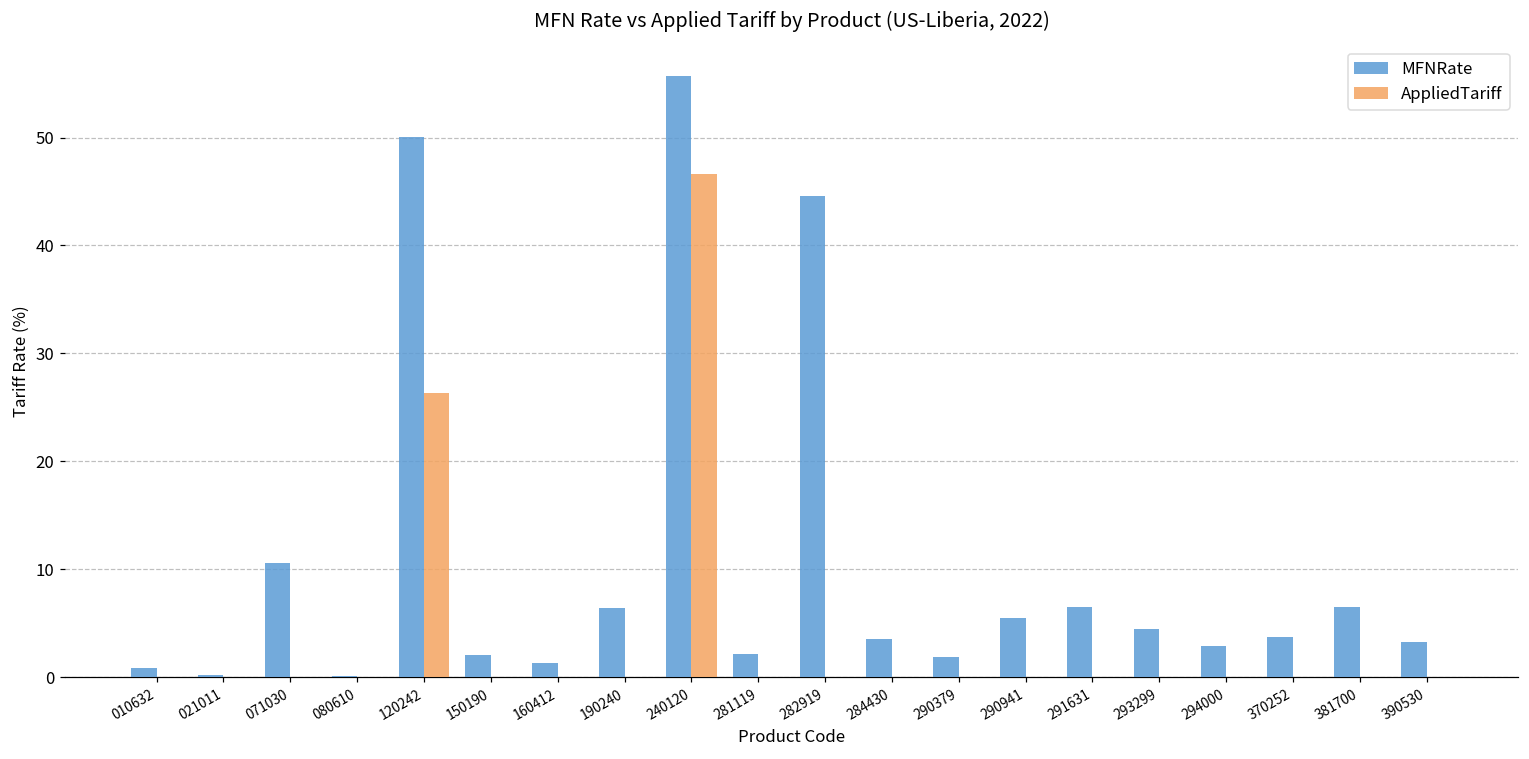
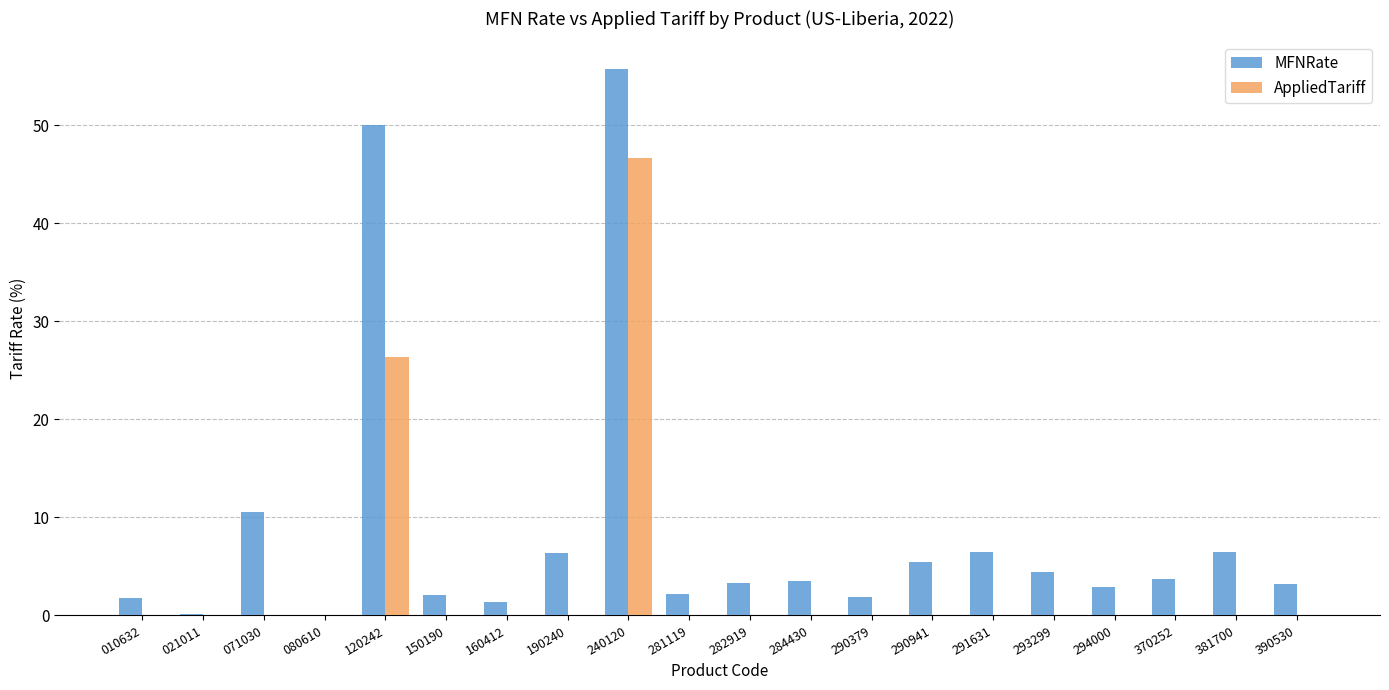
  {
    "MFNRate": {
-     "010632": 1,
+     "010632": 2,
      "071030": 11,
      "120242": 50,
      "150190": 2,
      "160412": 1,
      "190240": 6,
      "240120": 56,
      "281119": 2,
-     "282919": 45,
+     "282919": 3,
      "284430": 4,
      "290379": 2,
      "290941": 6,
      "291631": 7,
      "293299": 4,
      "294000": 3,
      "370252": 4,
      "381700": 7,
      "390530": 3
    },
    "AppliedTariff": {
      "010632": 0,
      "021011": 0,
      "071030": 0,
      "080610": 0,
      "120242": 26,
      "150190": 0,
      "160412": 0,
      "190240": 0,
      "240120": 47,
      "281119": 0,
      "282919": 0,
      "284430": 0,
      "290379": 0,
      "290941": 0,
      "291631": 0,
      "293299": 0,
      "294000": 0,
      "370252": 0,
      "381700": 0,
      "390530": 0
    }
  }
